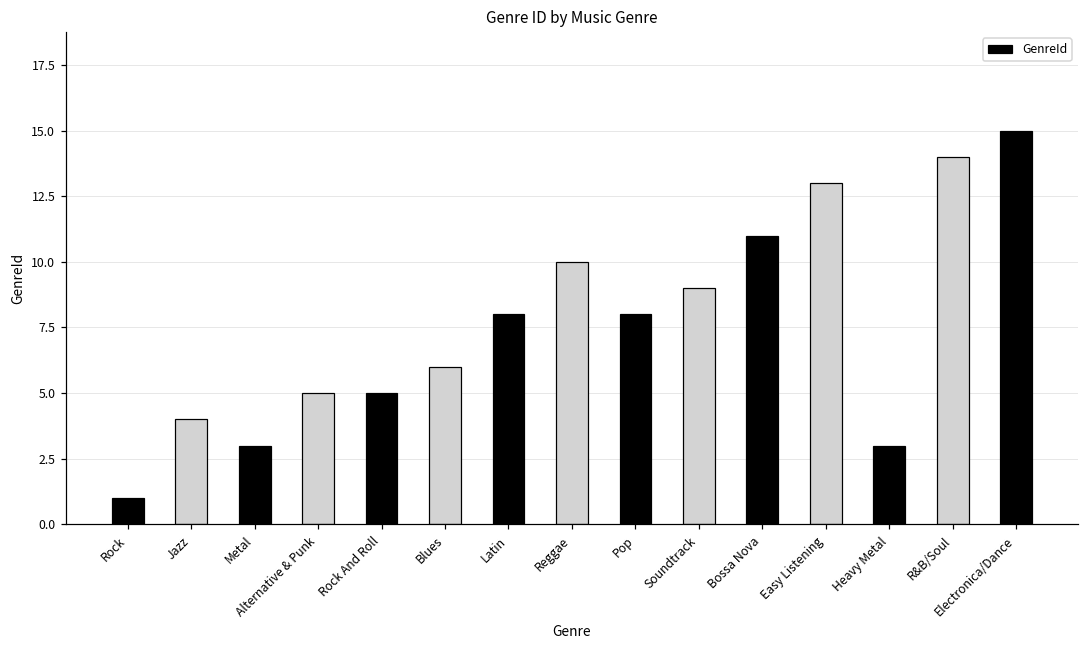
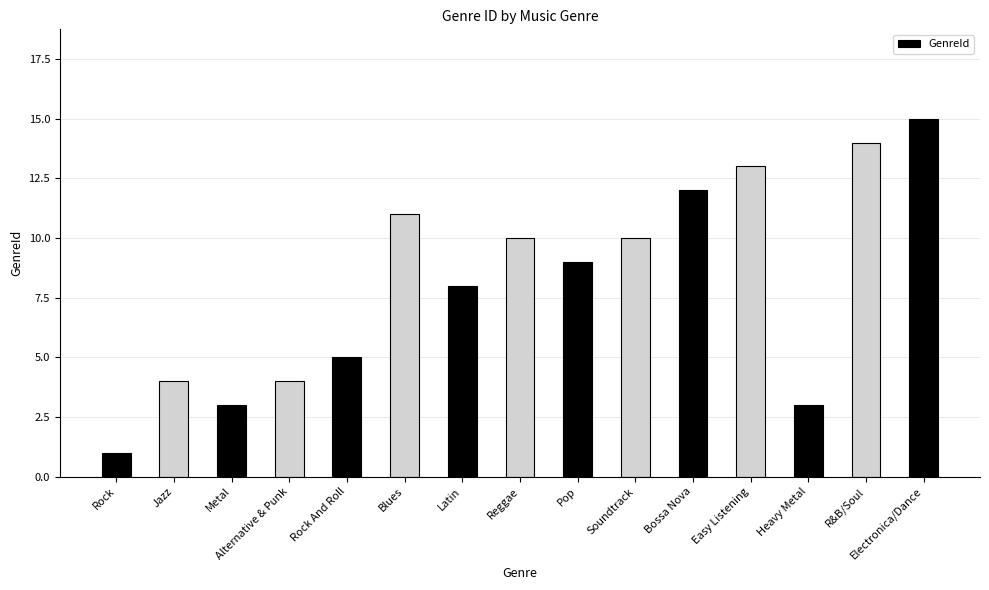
  {
    "Rock": 1,
    "Jazz": 4,
    "Metal": 3,
-   "Alternative & Punk": 5,
+   "Alternative & Punk": 4,
    "Rock And Roll": 5,
-   "Blues": 6,
+   "Blues": 11,
    "Latin": 8,
    "Reggae": 10,
-   "Pop": 8,
-   "Soundtrack": 9,
-   "Bossa Nova": 11,
+   "Pop": 9,
+   "Soundtrack": 10,
+   "Bossa Nova": 12,
    "Easy Listening": 13,
    "Heavy Metal": 3,
    "R&B/Soul": 14,
    "Electronica/Dance": 15
  }
